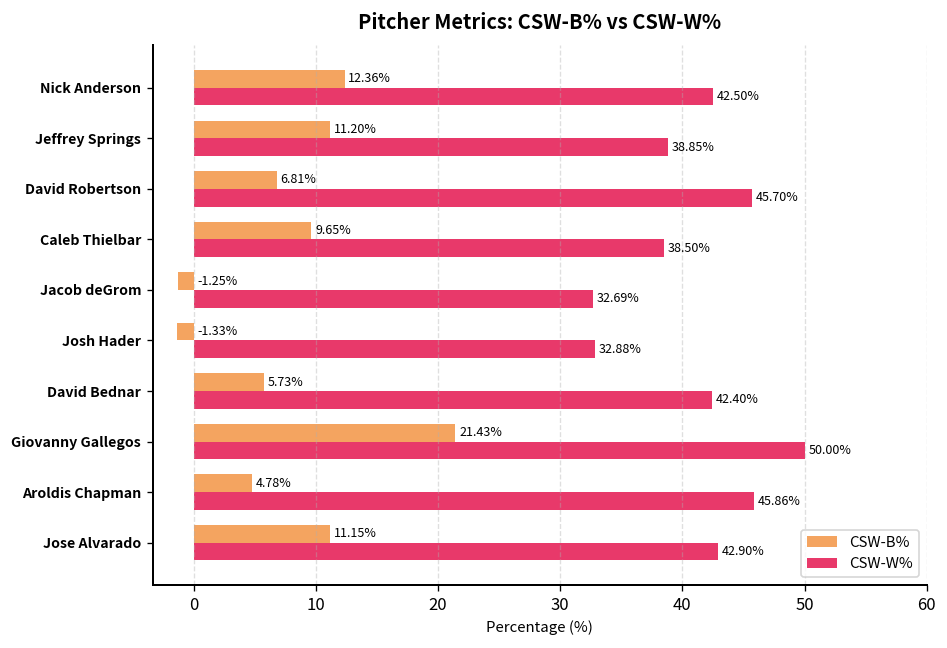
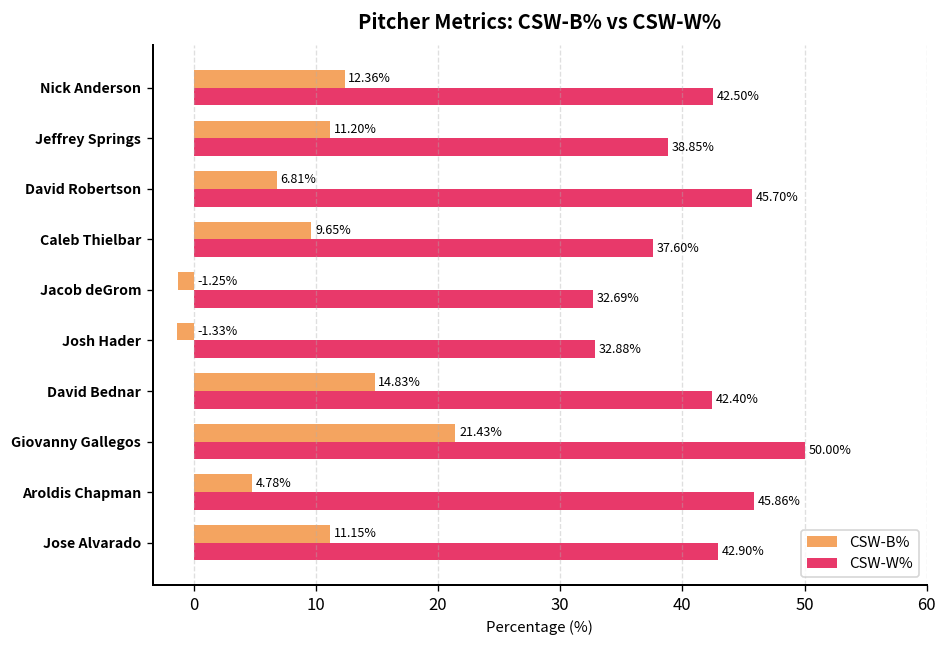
  {
    "CSW-B%": {
      "Nick Anderson": "12.36%",
      "Jeffrey Springs": "11.20%",
      "David Robertson": "6.81%",
      "Caleb Thielbar": "9.65%",
      "Jacob deGrom": "-1.25%",
      "Josh Hader": "-1.33%",
-     "David Bednar": "5.73%",
+     "David Bednar": "14.83%",
      "Giovanny Gallegos": "21.43%",
      "Aroldis Chapman": "4.78%",
      "Jose Alvarado": "11.15%"
    },
    "CSW-W%": {
      "Nick Anderson": "42.50%",
      "Jeffrey Springs": "38.85%",
      "David Robertson": "45.70%",
-     "Caleb Thielbar": "38.50%",
+     "Caleb Thielbar": "37.60%",
      "Jacob deGrom": "32.69%",
      "Josh Hader": "32.88%",
      "David Bednar": "42.40%",
      "Giovanny Gallegos": "50.00%",
      "Aroldis Chapman": "45.86%",
      "Jose Alvarado": "42.90%"
    }
  }
